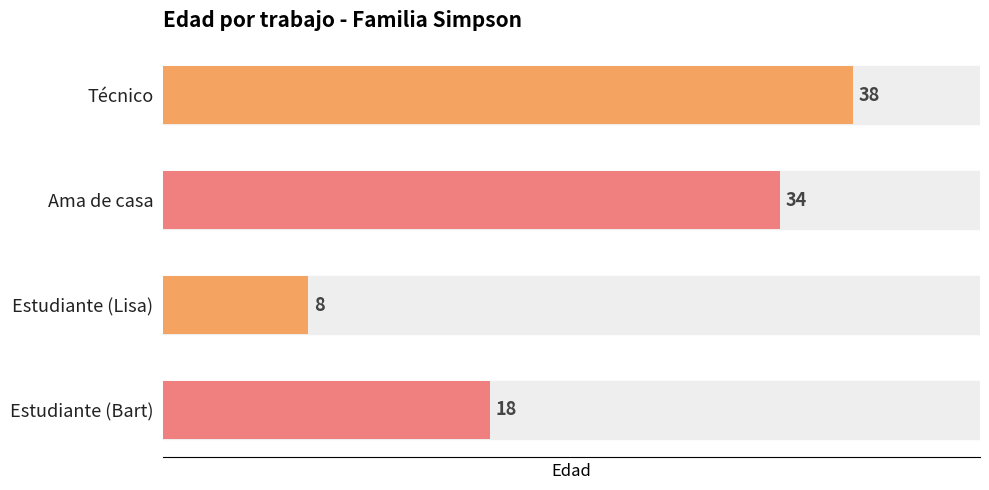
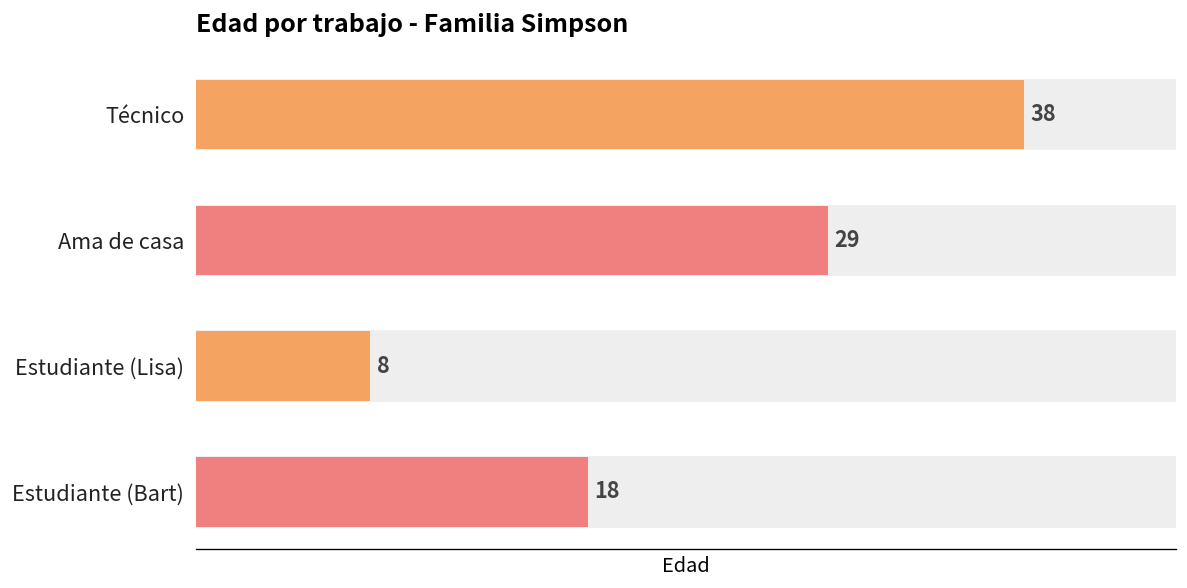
  {
    "Técnico": 38,
-   "Ama de casa": 34,
+   "Ama de casa": 29,
    "Estudiante (Lisa)": 8,
    "Estudiante (Bart)": 18
  }
